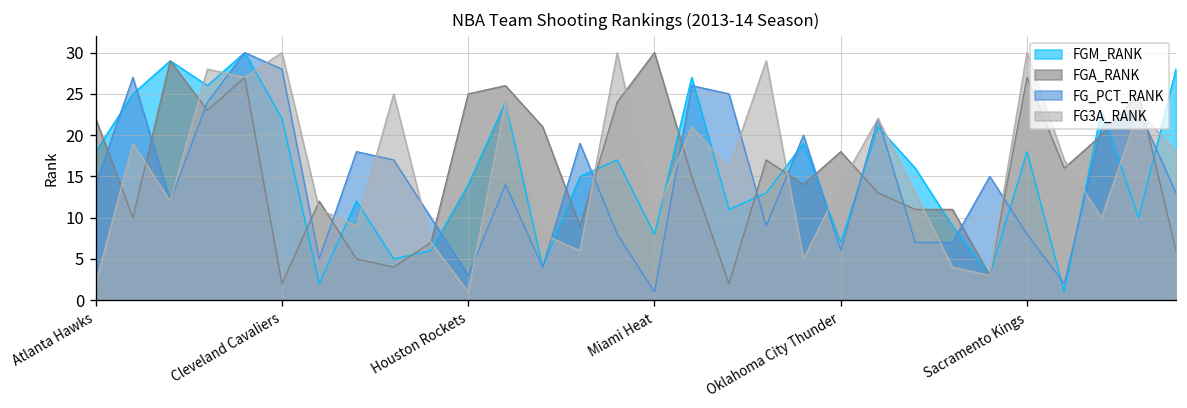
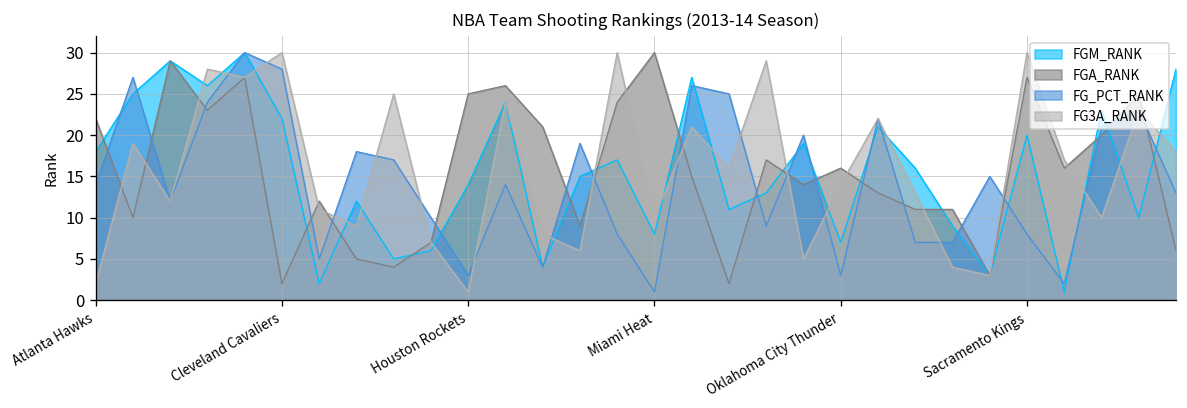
  {
    "FGM_RANK": {
      "Atlanta Hawks": 18,
      "Cleveland Cavaliers": 22,
      "Houston Rockets": 14,
      "Miami Heat": 8,
      "Oklahoma City Thunder": 7,
-     "Sacramento Kings": 18
+     "Sacramento Kings": 20
    },
    "FGA_RANK": {
      "Atlanta Hawks": 22,
      "Cleveland Cavaliers": 2,
      "Houston Rockets": 25,
      "Miami Heat": 30,
-     "Oklahoma City Thunder": 18,
+     "Oklahoma City Thunder": 16,
      "Sacramento Kings": 27
    },
    "FG_PCT_RANK": {
      "Atlanta Hawks": 14,
      "Cleveland Cavaliers": 28,
      "Houston Rockets": 3,
      "Miami Heat": 1,
-     "Oklahoma City Thunder": 6,
+     "Oklahoma City Thunder": 3,
      "Sacramento Kings": 8
    },
    "FG3A_RANK": {
      "Atlanta Hawks": 2,
      "Cleveland Cavaliers": 30,
      "Houston Rockets": 1,
      "Miami Heat": 10,
      "Oklahoma City Thunder": 14,
      "Sacramento Kings": 30
    }
  }
